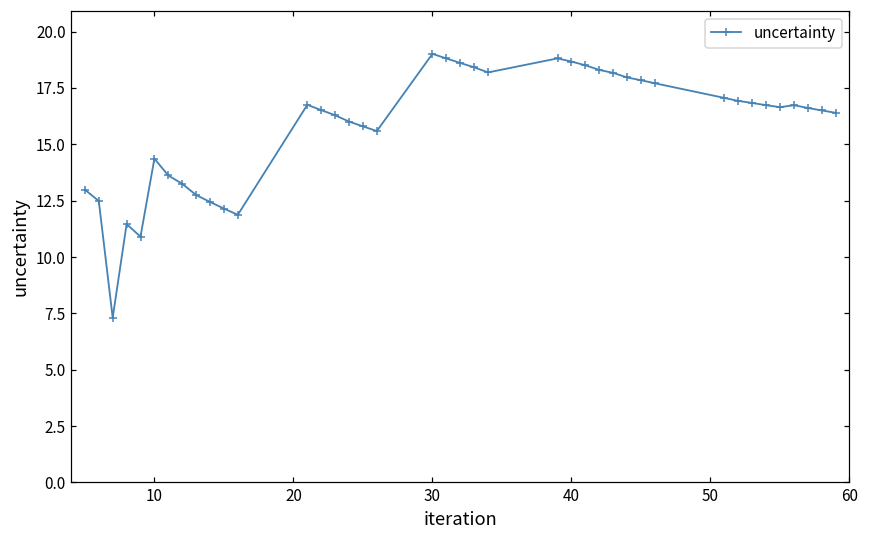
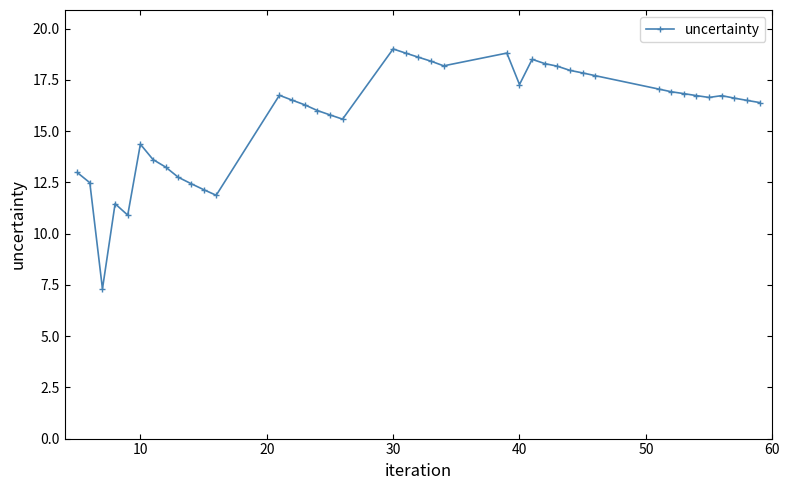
  {
    "10": 14.4,
    "30": 19.0,
-   "40": 18.7
+   "40": 17.3
  }
